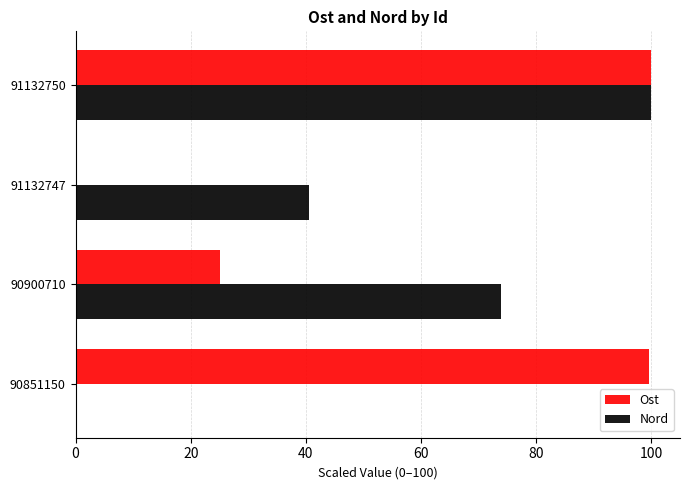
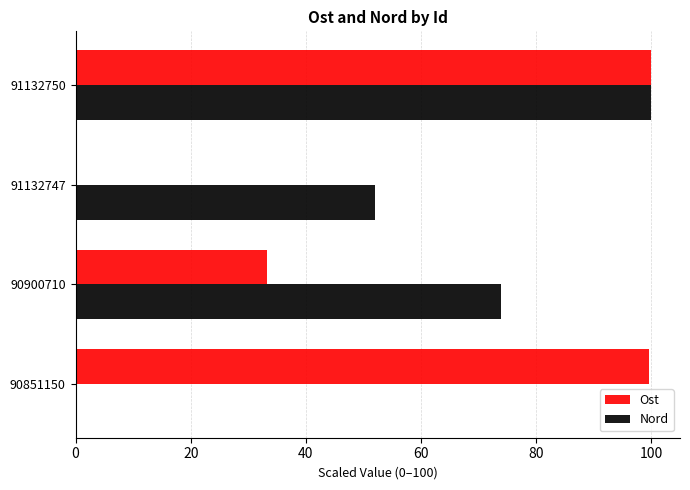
  {
    "Ost": {
      "91132750": 100,
      "91132747": 0,
-     "90900710": 25,
+     "90900710": 33,
      "90851150": 100
    },
    "Nord": {
      "91132750": 100,
-     "91132747": 41,
+     "91132747": 52,
      "90900710": 74,
      "90851150": 0
    }
  }
